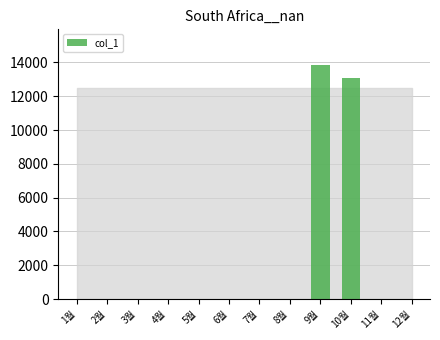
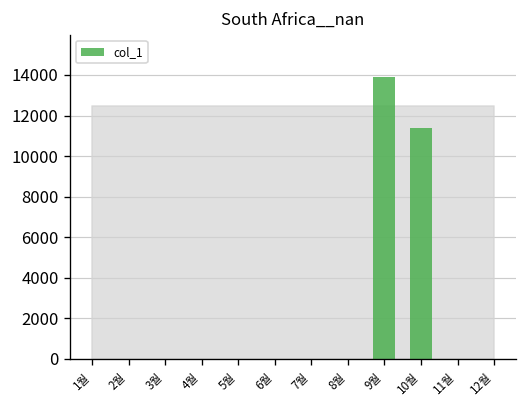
  {
    "col_1": {
      "1월": 0,
      "2월": 0,
      "3월": 0,
      "4월": 0,
      "5월": 0,
      "6월": 0,
      "7월": 0,
      "8월": 0,
      "9월": 13900,
-     "10월": 13100,
+     "10월": 11400,
      "11월": 0,
      "12월": 0
    }
  }
